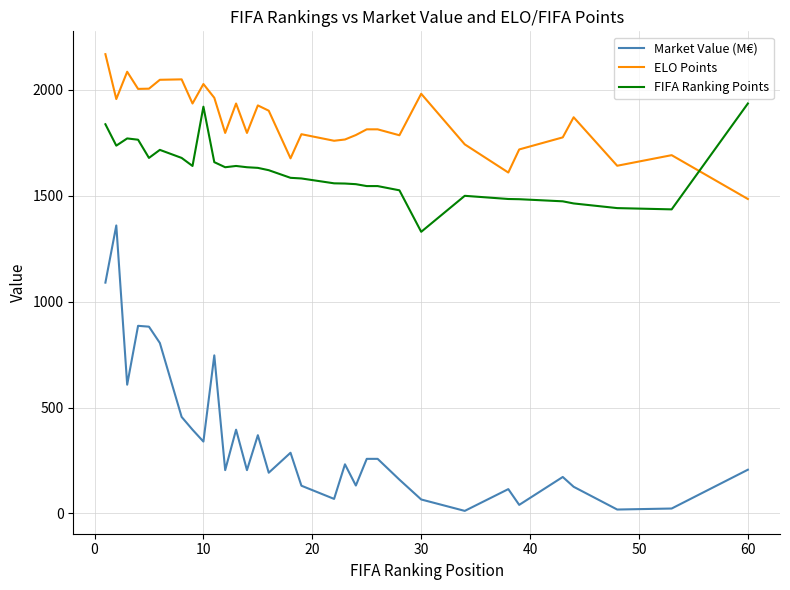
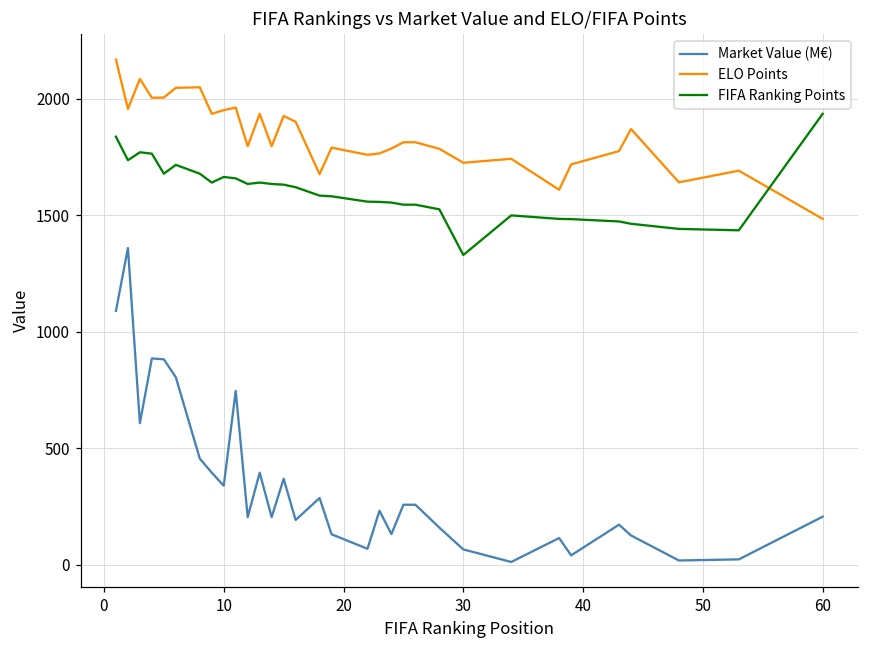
  {
    "Market Value (M€)": {
      "10": 340,
      "30": 70,
      "60": 210
    },
    "ELO Points": {
-     "10": 2030,
-     "30": 1980,
+     "10": 1950,
+     "30": 1730,
      "60": 1490
    },
    "FIFA Ranking Points": {
-     "10": 1920,
+     "10": 1670,
      "30": 1330,
      "60": 1940
    }
  }
